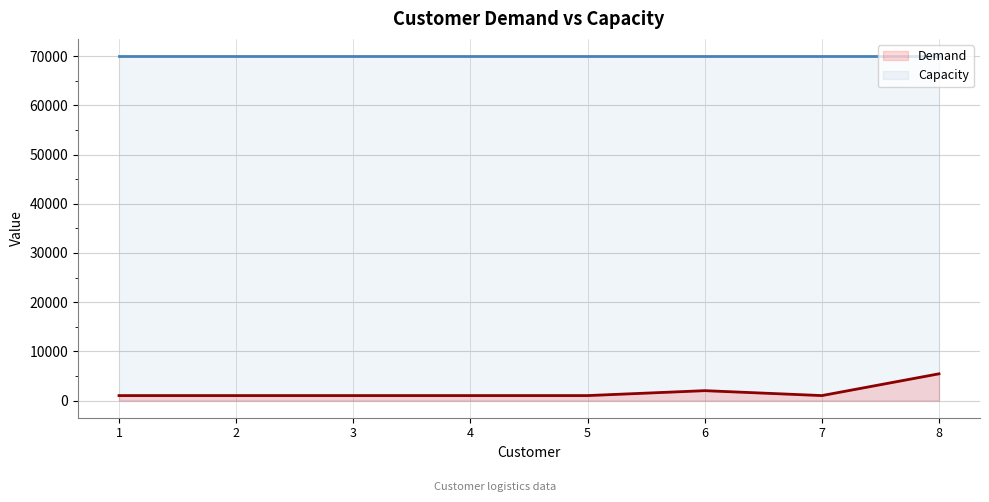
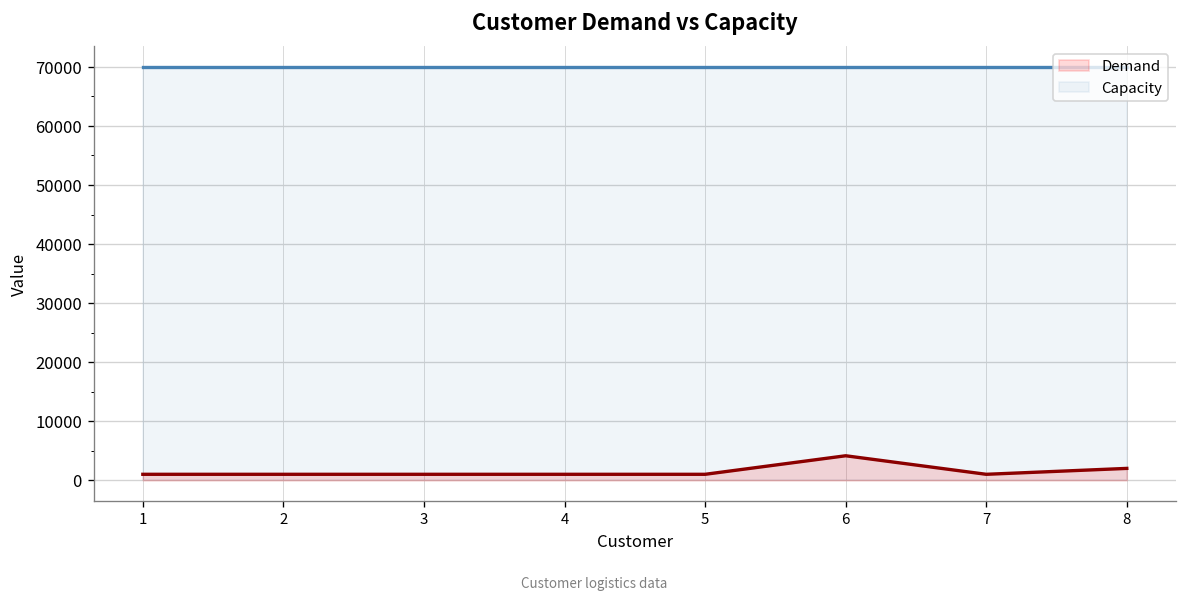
  {
    "Demand": {
      "1": 1000,
      "2": 1000,
      "3": 1000,
      "4": 1000,
      "5": 1000,
-     "6": 2000,
+     "6": 4000,
      "7": 1000,
-     "8": 5000
+     "8": 2000
    },
    "Capacity": {
      "1": 70000,
      "2": 70000,
      "3": 70000,
      "4": 70000,
      "5": 70000,
      "6": 70000,
      "7": 70000
    }
  }
